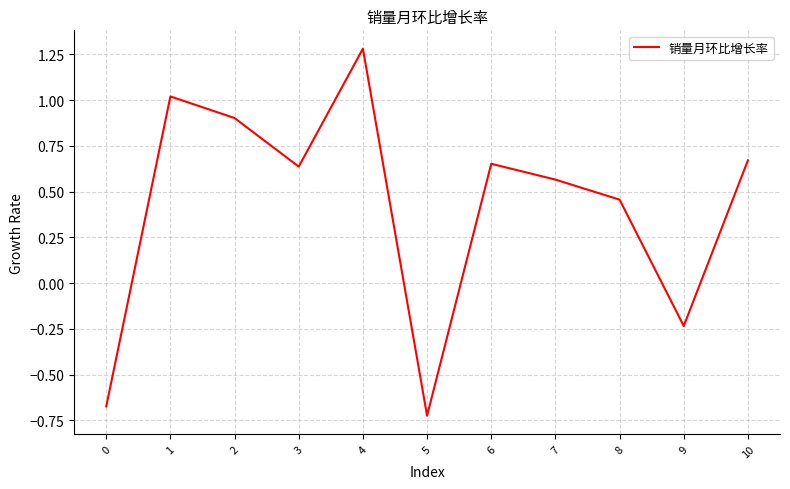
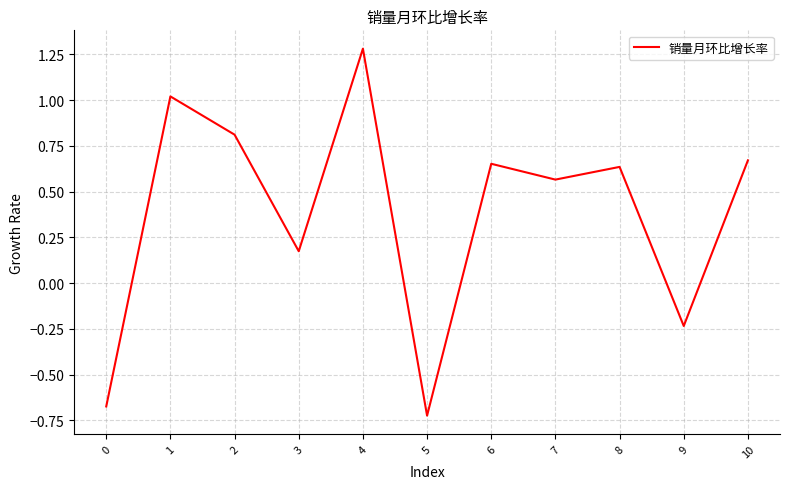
  {
    "0": -0.67,
    "1": 1.02,
-   "2": 0.90,
-   "3": 0.64,
+   "2": 0.81,
+   "3": 0.17,
    "4": 1.28,
    "5": -0.72,
    "6": 0.65,
    "7": 0.57,
-   "8": 0.46,
+   "8": 0.64,
    "9": -0.23,
    "10": 0.67
  }
